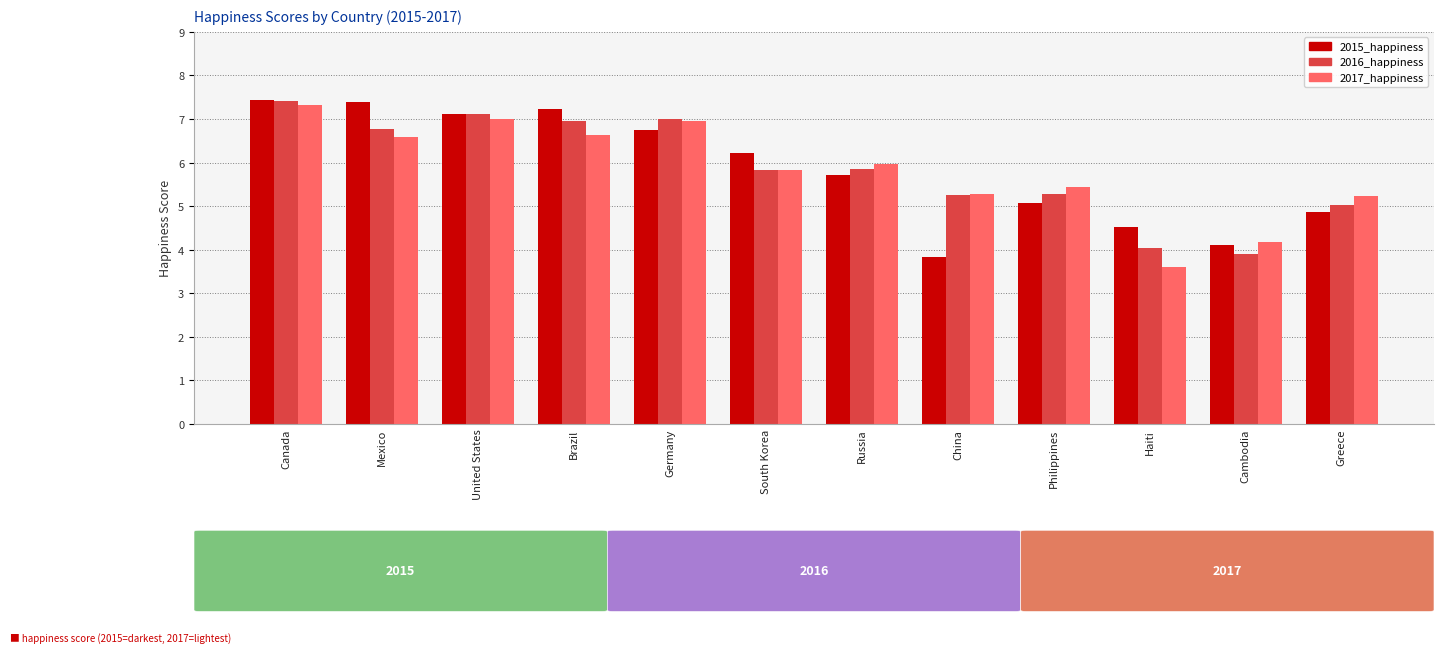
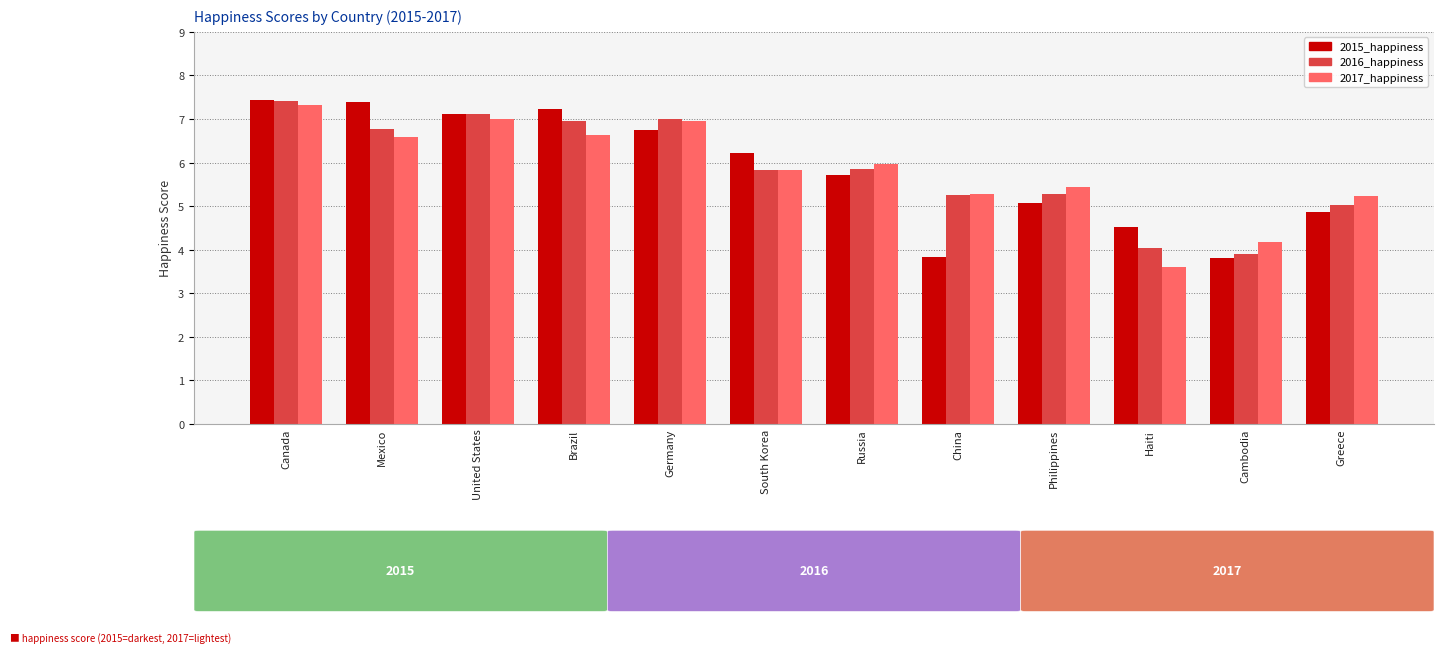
  {
    "2015_happiness": {
      "Canada": 7.4,
      "Mexico": 7.4,
      "United States": 7.1,
      "Brazil": 7.2,
      "Germany": 6.8,
      "South Korea": 6.2,
      "Russia": 5.7,
      "China": 3.8,
      "Philippines": 5.1,
      "Haiti": 4.5,
-     "Cambodia": 4.1,
+     "Cambodia": 3.8,
      "Greece": 4.9
    }
  }
